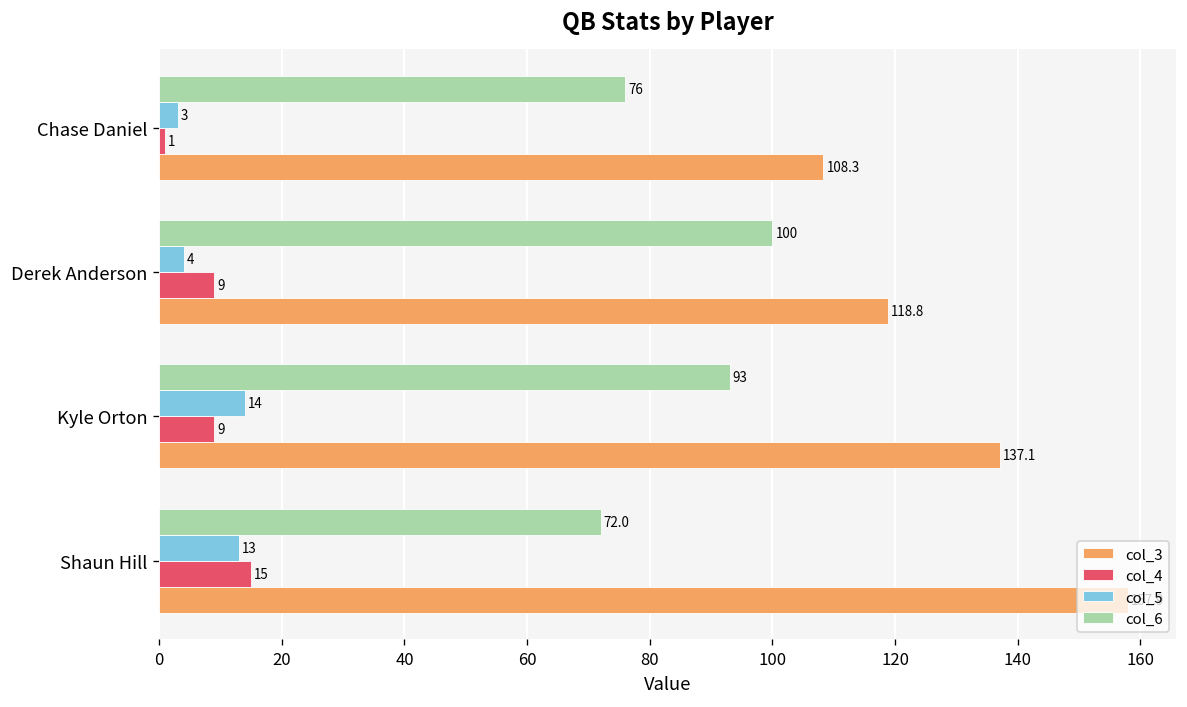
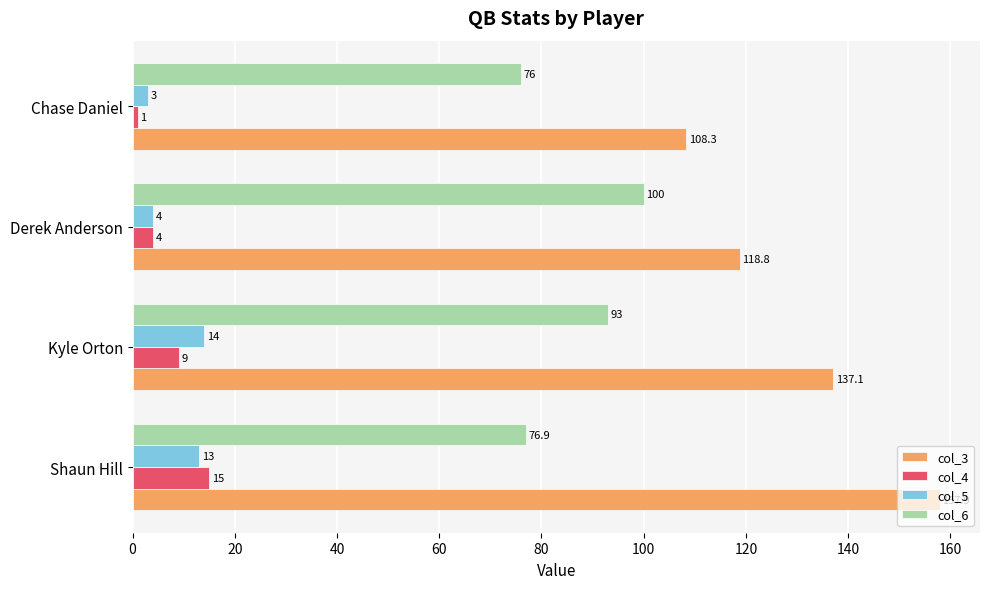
  {
    "col_3": {
      "Chase Daniel": 108.3,
      "Derek Anderson": 118.8,
      "Kyle Orton": 137.1
    },
    "col_4": {
      "Chase Daniel": 1,
-     "Derek Anderson": 9,
+     "Derek Anderson": 4,
      "Kyle Orton": 9,
      "Shaun Hill": 15
    },
    "col_5": {
      "Chase Daniel": 3,
      "Derek Anderson": 4,
      "Kyle Orton": 14,
      "Shaun Hill": 13
    },
    "col_6": {
      "Chase Daniel": 76,
      "Derek Anderson": 100,
      "Kyle Orton": 93,
-     "Shaun Hill": 72.0
+     "Shaun Hill": 76.9
    }
  }
